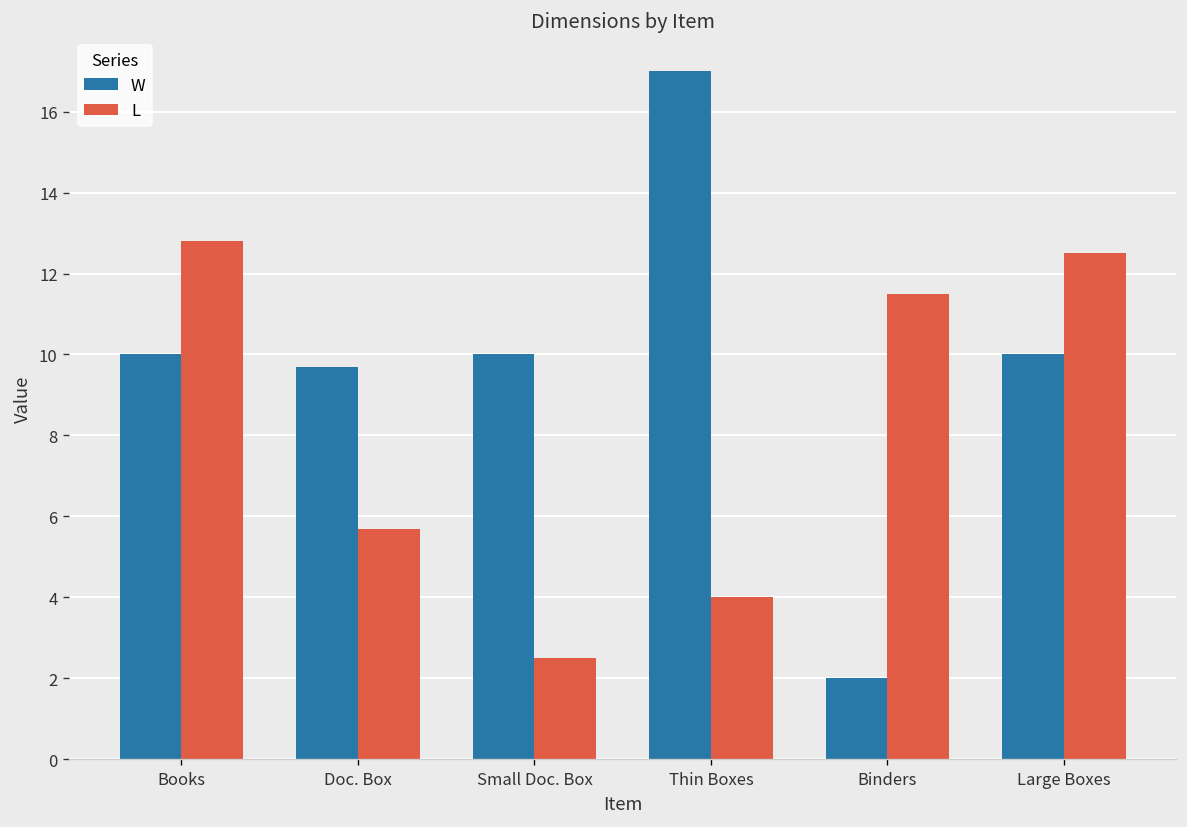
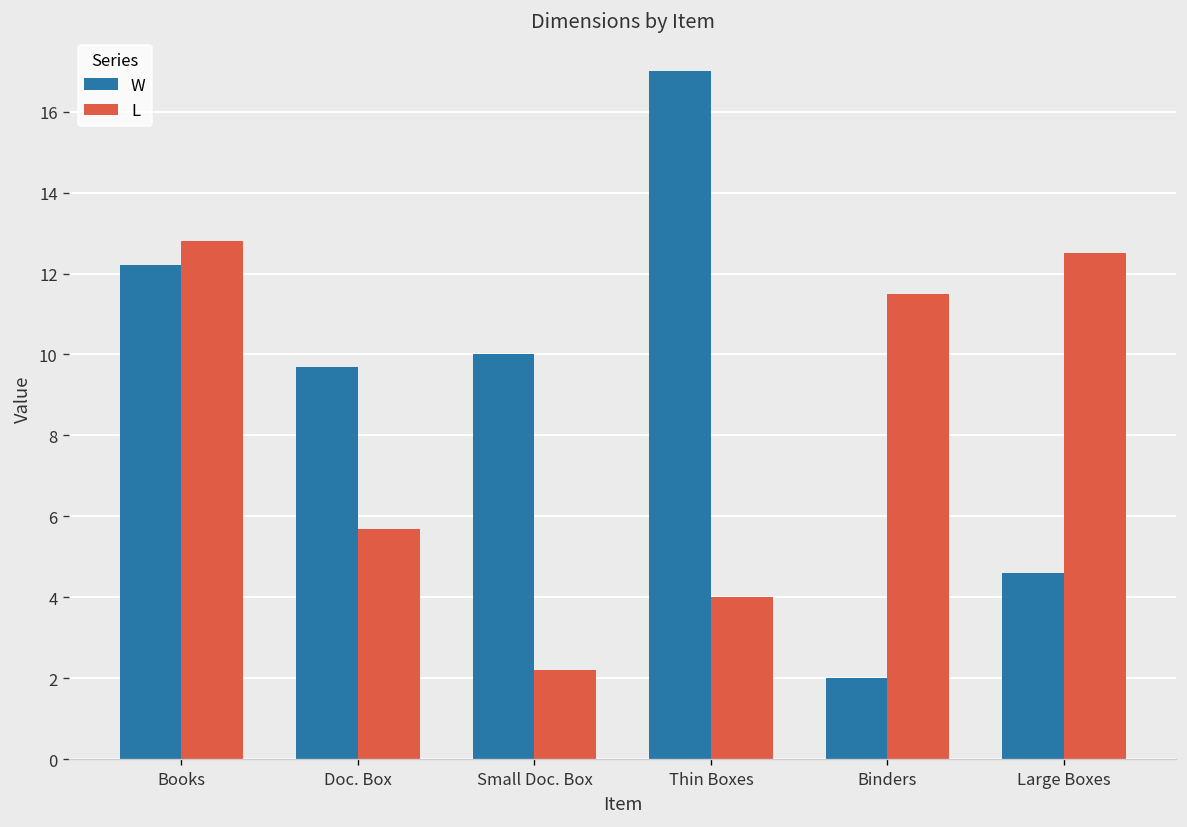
  {
    "W": {
-     "Books": 10.0,
+     "Books": 12.2,
      "Doc. Box": 9.7,
      "Small Doc. Box": 10.0,
      "Thin Boxes": 17.0,
      "Binders": 2.0,
-     "Large Boxes": 10.0
+     "Large Boxes": 4.6
    },
    "L": {
      "Books": 12.8,
      "Doc. Box": 5.7,
-     "Small Doc. Box": 2.5,
+     "Small Doc. Box": 2.2,
      "Thin Boxes": 4.0,
      "Binders": 11.5,
      "Large Boxes": 12.5
    }
  }
